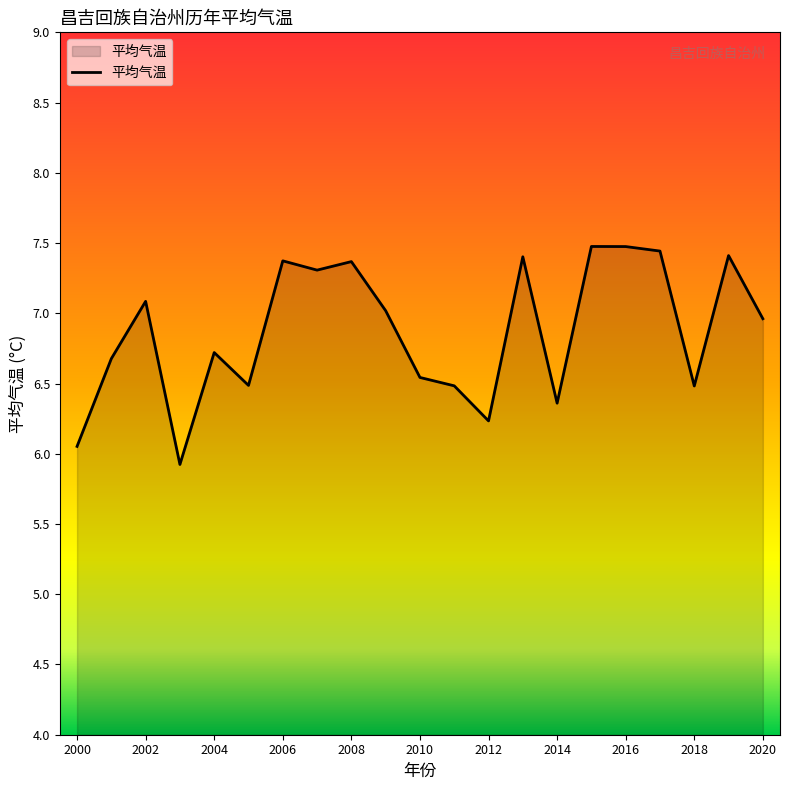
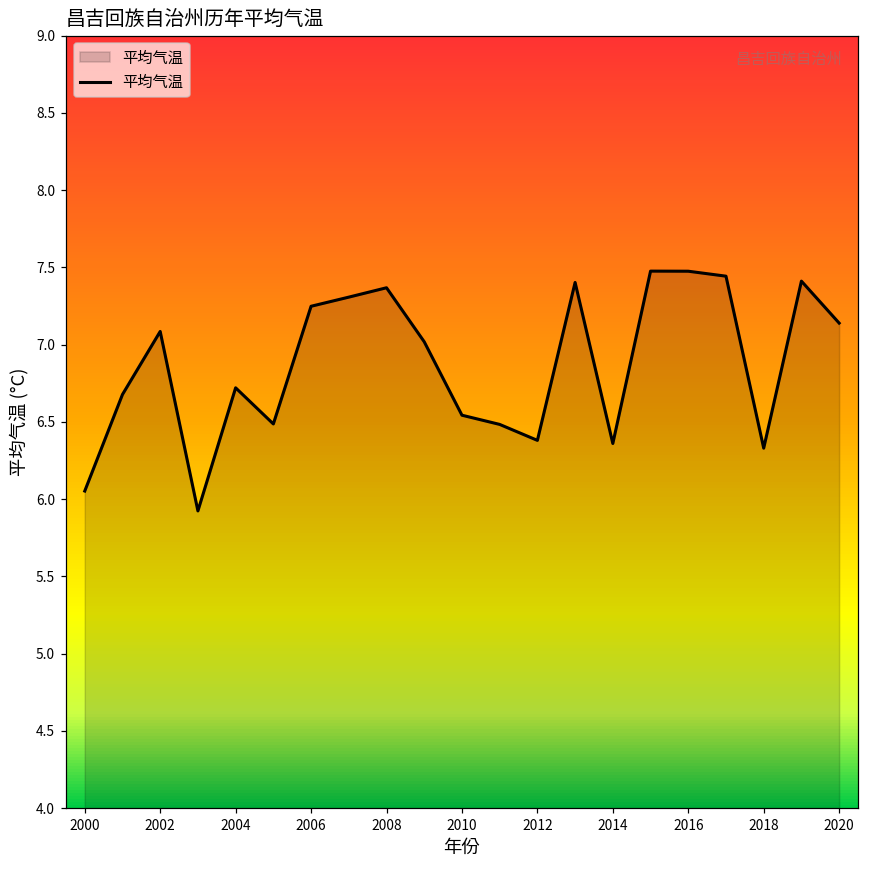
  {
    "2000": 6.05,
    "2002": 7.09,
    "2004": 6.72,
-   "2006": 7.37,
+   "2006": 7.25,
    "2008": 7.37,
    "2010": 6.54,
-   "2012": 6.23,
+   "2012": 6.38,
    "2014": 6.36,
    "2016": 7.48,
-   "2018": 6.48,
-   "2020": 6.96
+   "2018": 6.33,
+   "2020": 7.14
  }
